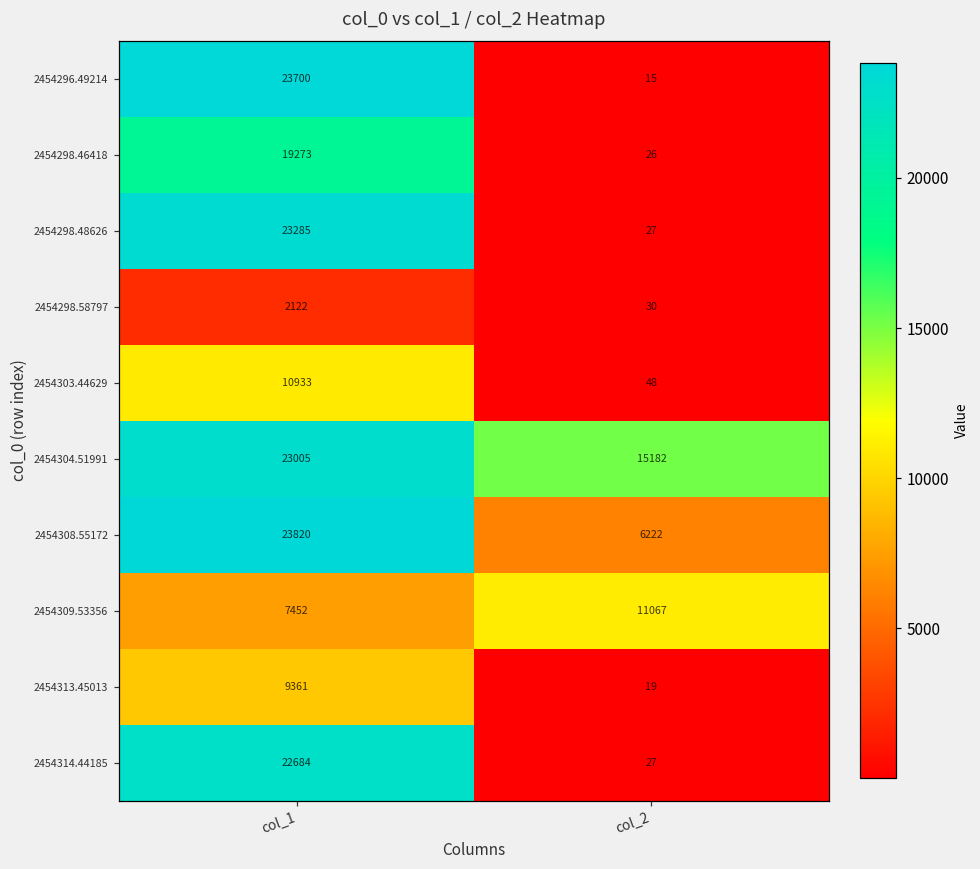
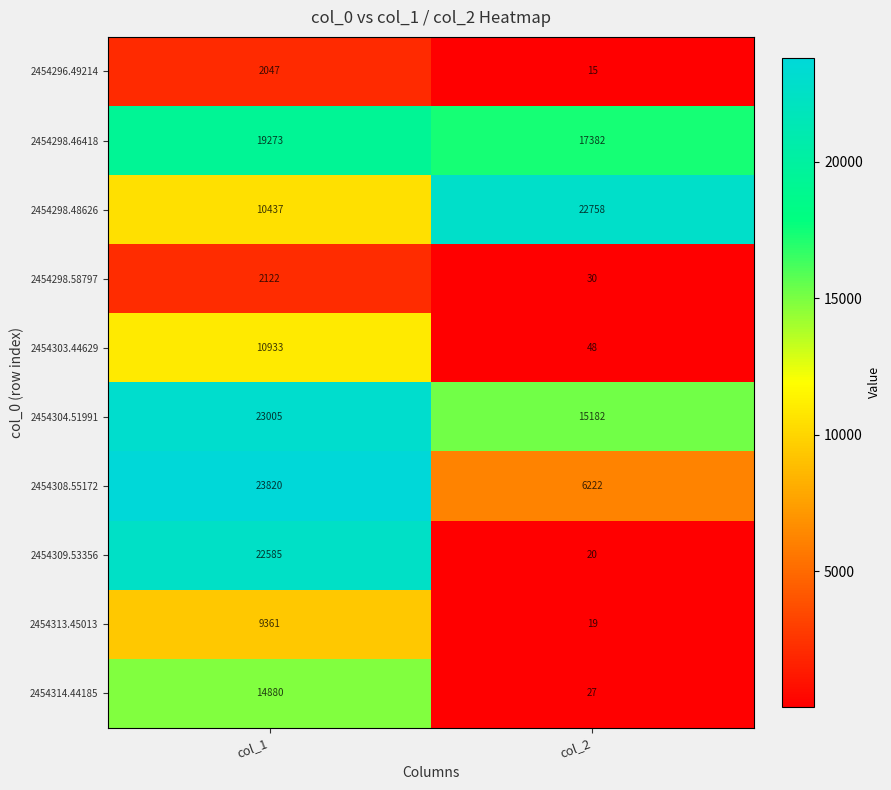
  {
    "2454296.49214": {
-     "col_1": 23700,
+     "col_1": 2047,
      "col_2": 15
    },
    "2454298.46418": {
      "col_1": 19273,
-     "col_2": 26
+     "col_2": 17382
    },
    "2454298.48626": {
-     "col_1": 23285,
-     "col_2": 27
+     "col_1": 10437,
+     "col_2": 22758
    },
    "2454298.58797": {
      "col_1": 2122,
      "col_2": 30
    },
    "2454303.44629": {
      "col_1": 10933,
      "col_2": 48
    },
    "2454304.51991": {
      "col_1": 23005,
      "col_2": 15182
    },
    "2454308.55172": {
      "col_1": 23820,
      "col_2": 6222
    },
    "2454309.53356": {
-     "col_1": 7452,
-     "col_2": 11067
+     "col_1": 22585,
+     "col_2": 20
    },
    "2454313.45013": {
      "col_1": 9361,
      "col_2": 19
    },
    "2454314.44185": {
-     "col_1": 22684,
+     "col_1": 14880,
      "col_2": 27
    }
  }
